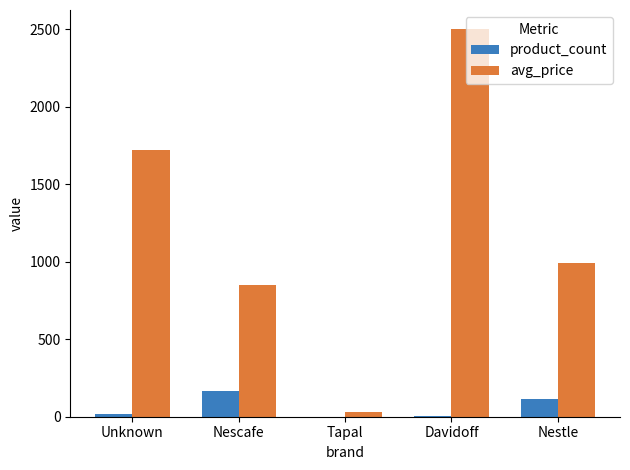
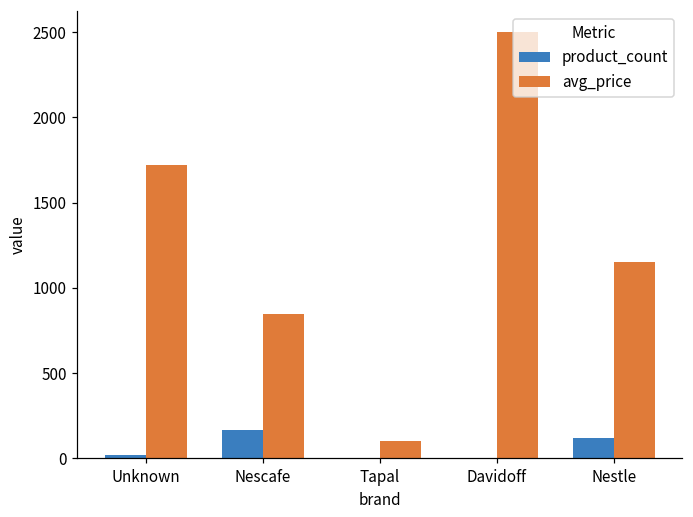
  {
    "product_count": {
      "Unknown": 20,
      "Nescafe": 170,
      "Nestle": 120
    },
    "avg_price": {
      "Unknown": 1720,
      "Nescafe": 850,
-     "Tapal": 30,
-     "Nestle": 990
+     "Tapal": 100,
+     "Nestle": 1150
    }
  }
